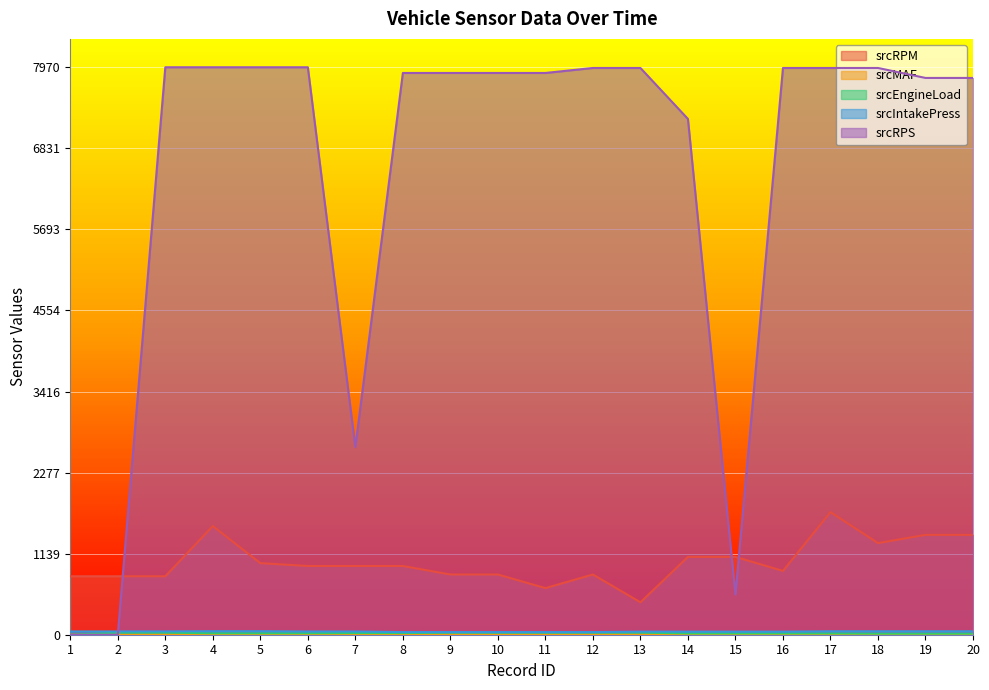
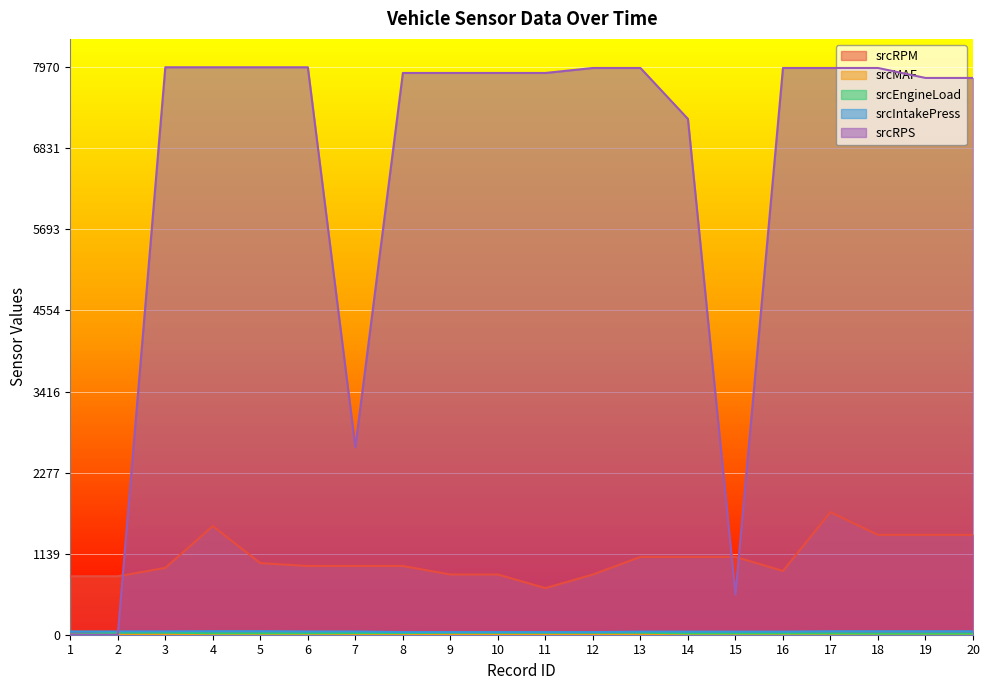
  {
    "srcRPM": {
      "1": 800,
      "2": 800,
-     "3": 800,
+     "3": 900,
      "4": 1500,
      "5": 1000,
      "6": 1000,
      "7": 1000,
      "8": 1000,
      "9": 800,
      "10": 800,
      "11": 700,
      "12": 800,
-     "13": 500,
+     "13": 1100,
      "14": 1100,
      "15": 1100,
      "16": 900,
      "17": 1700,
-     "18": 1300,
+     "18": 1400,
      "19": 1400,
      "20": 1400
    },
    "srcIntakePress": {
      "1": 0
    },
    "srcRPS": {
      "3": 8000,
      "4": 8000,
      "5": 8000,
      "6": 8000,
      "7": 2600,
      "8": 7900,
      "9": 7900,
      "10": 7900,
      "11": 7900,
      "12": 8000,
      "13": 8000,
      "14": 7200,
      "15": 600,
      "16": 8000,
      "17": 8000,
      "20": 7800
    }
  }
